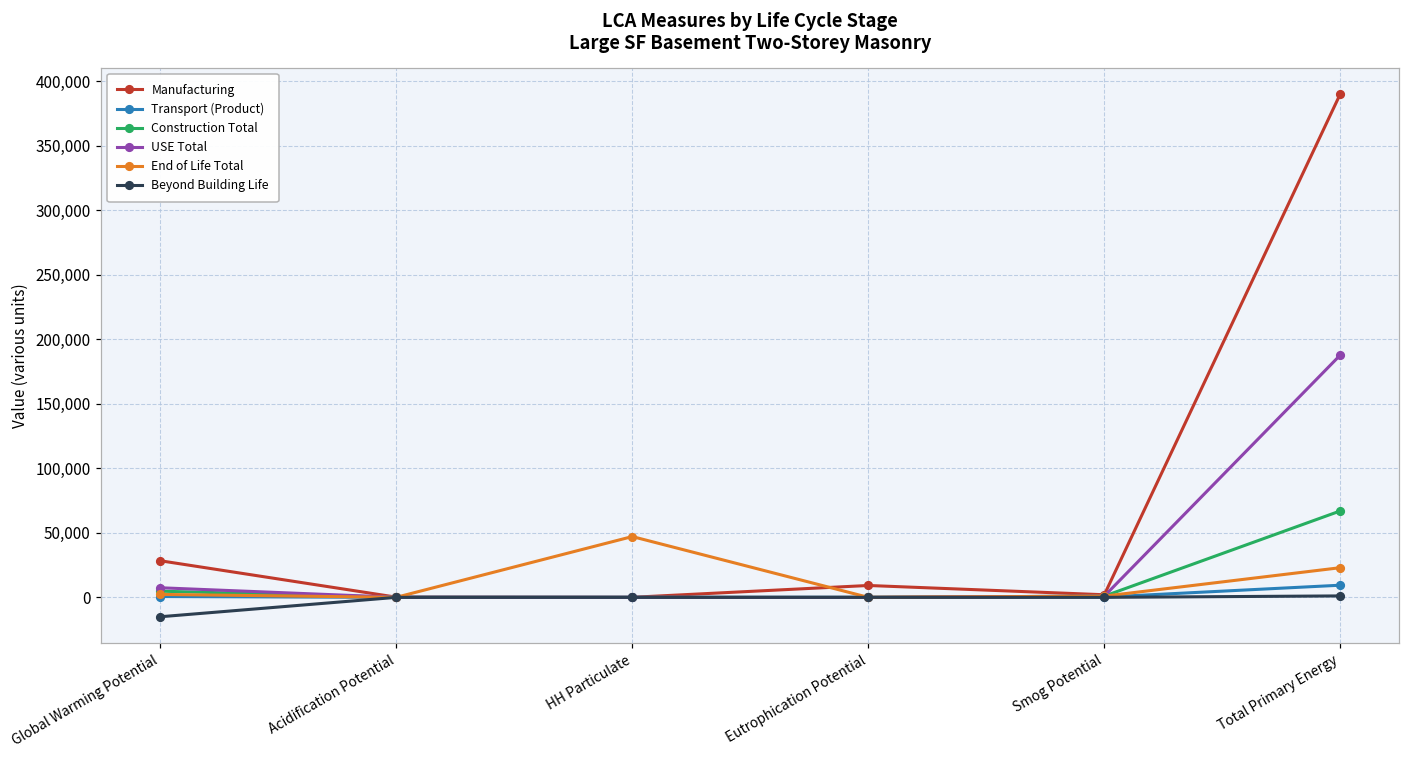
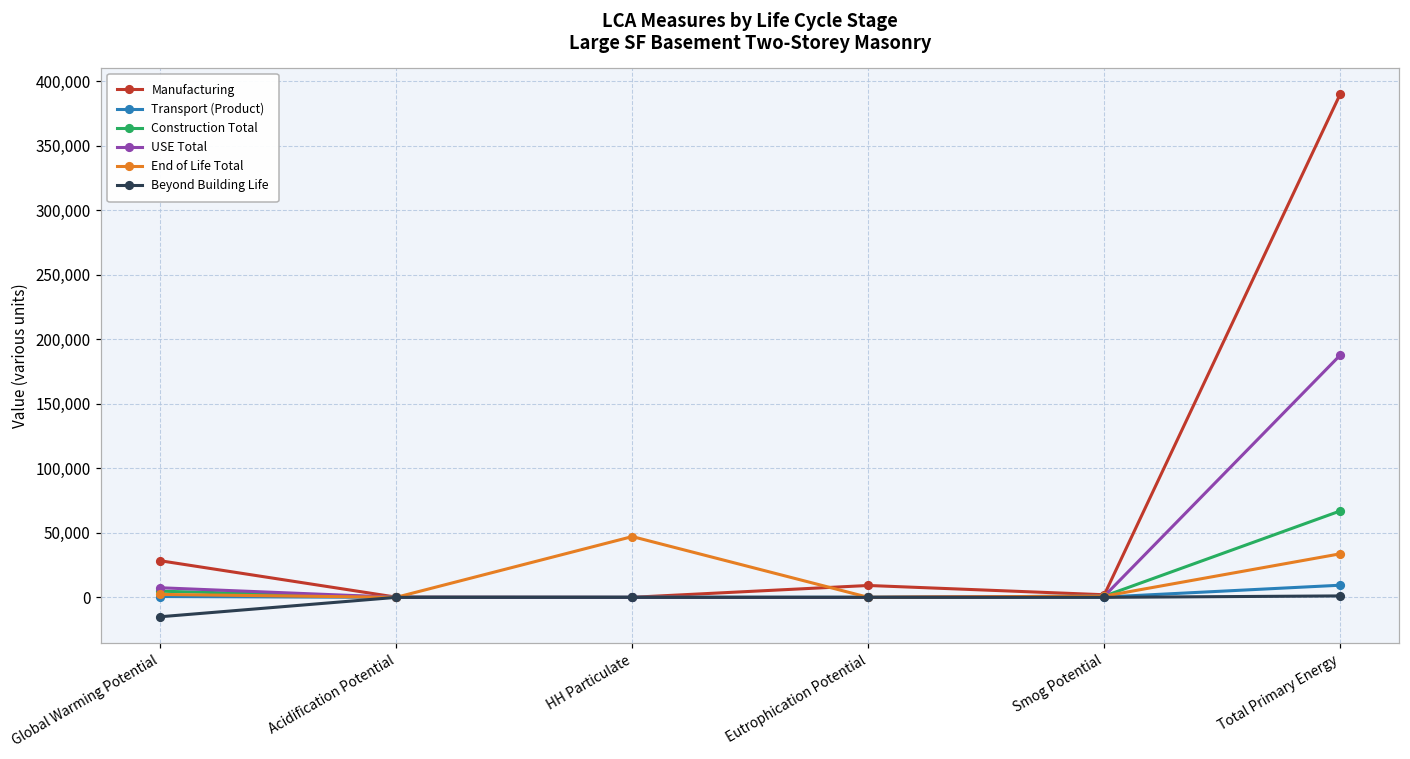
  {
    "Manufacturing": {
      "Global Warming Potential": "28,000",
      "Eutrophication Potential": "9,000",
      "Total Primary Energy": "390,000"
    },
    "Transport (Product)": {
      "Total Primary Energy": "9,000"
    },
    "Construction Total": {
      "Global Warming Potential": "5,000",
      "Total Primary Energy": "67,000"
    },
    "USE Total": {
      "Global Warming Potential": "7,000",
      "Total Primary Energy": "188,000"
    },
    "End of Life Total": {
      "HH Particulate": "47,000",
-     "Total Primary Energy": "23,000"
+     "Total Primary Energy": "34,000"
    },
    "Beyond Building Life": {
      "Global Warming Potential": "-15,000",
      "Total Primary Energy": "1,000"
    }
  }
